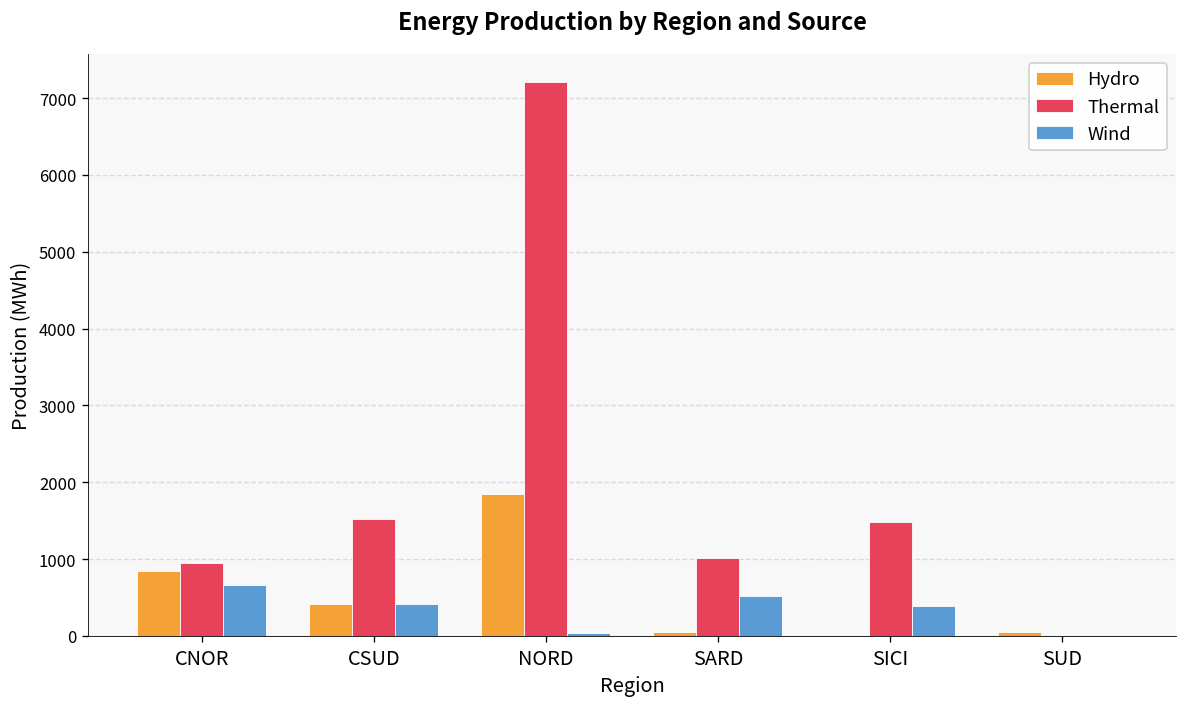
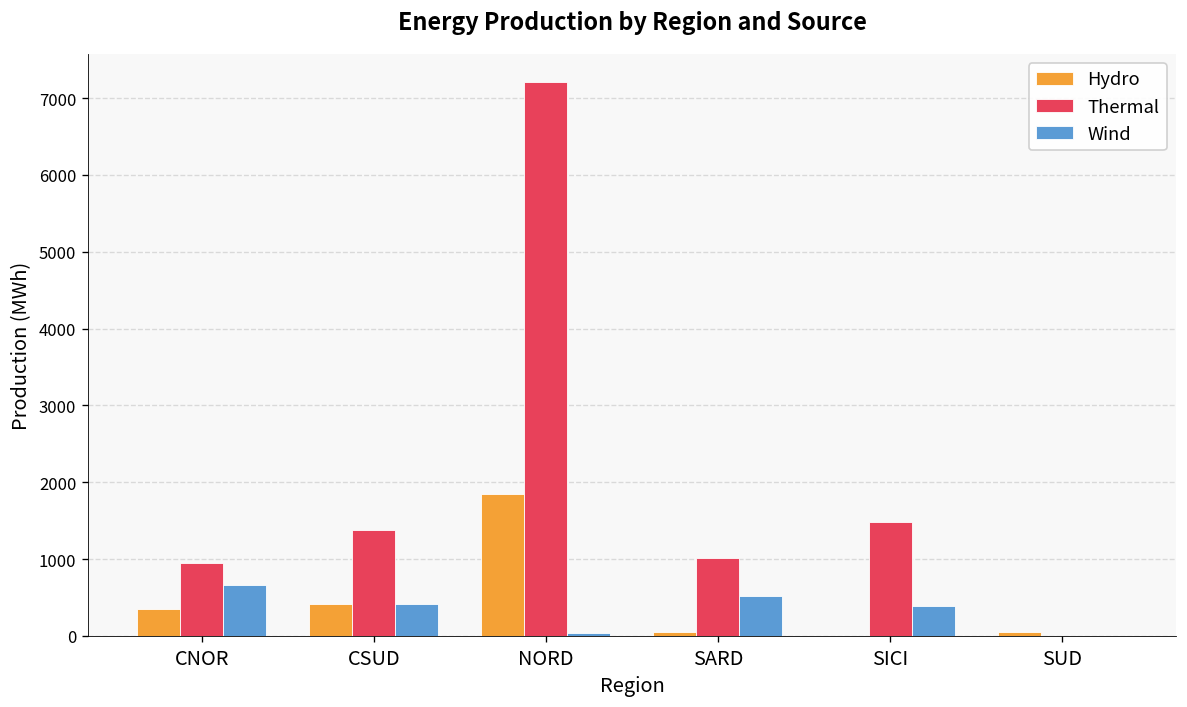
  {
    "Hydro": {
-     "CNOR": 800,
+     "CNOR": 300,
      "CSUD": 400,
      "NORD": 1800,
      "SARD": 100,
      "SUD": 100
    },
    "Thermal": {
      "CNOR": 1000,
-     "CSUD": 1500,
+     "CSUD": 1400,
      "NORD": 7200,
      "SARD": 1000,
      "SICI": 1500,
      "SUD": 0
    },
    "Wind": {
      "CNOR": 700,
      "CSUD": 400,
      "NORD": 0,
      "SARD": 500,
      "SICI": 400,
      "SUD": 0
    }
  }
